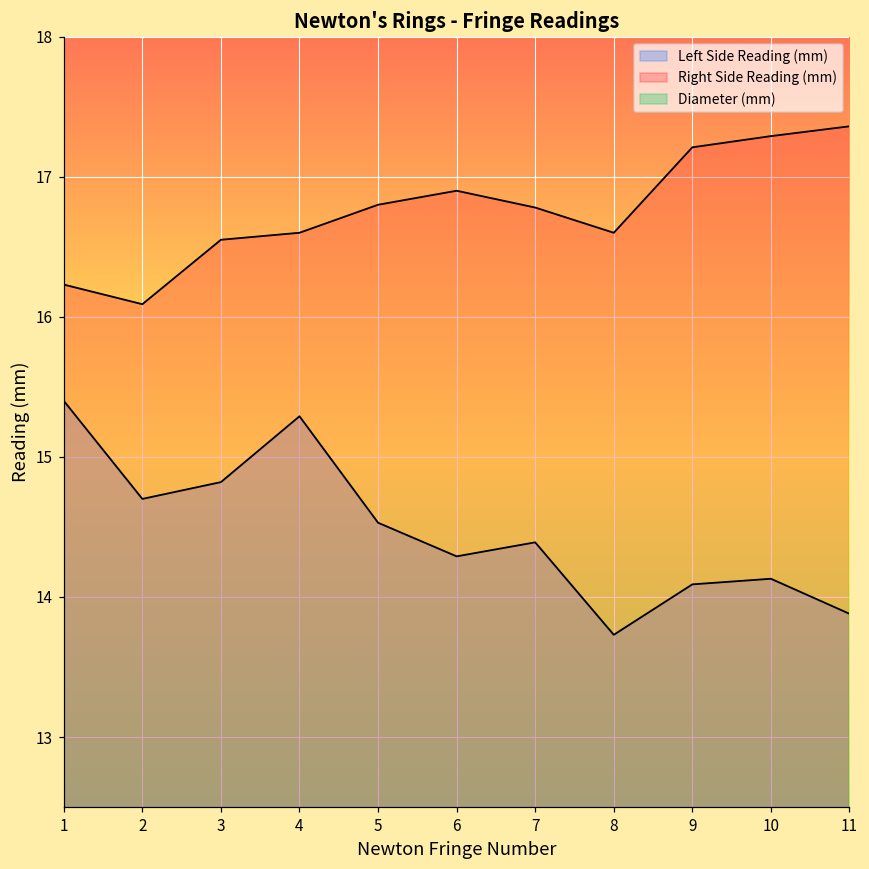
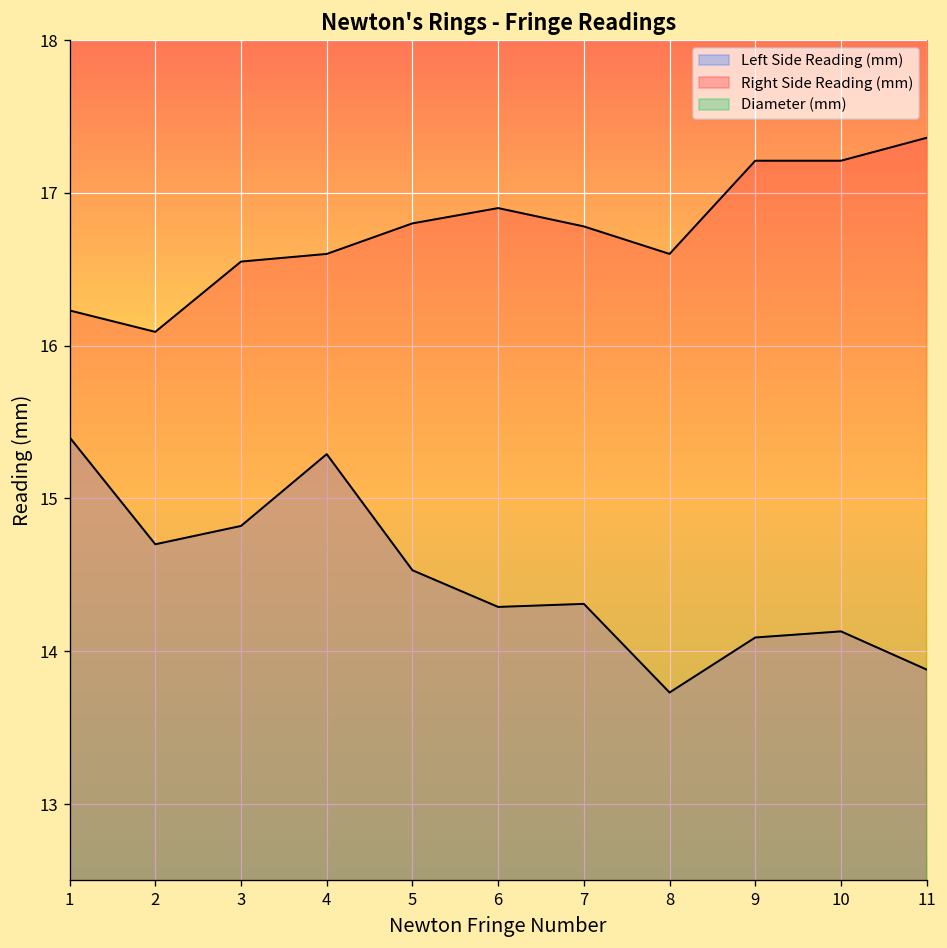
  {
    "Left Side Reading (mm)": {
      "1": 15.40,
      "2": 14.70,
      "3": 14.82,
      "4": 15.29,
      "5": 14.53,
      "6": 14.29,
-     "7": 14.39,
+     "7": 14.31,
      "8": 13.73,
      "9": 14.09,
      "10": 14.13,
      "11": 13.88
    },
    "Right Side Reading (mm)": {
      "1": 16.23,
      "2": 16.09,
      "3": 16.55,
      "4": 16.60,
      "5": 16.80,
      "6": 16.90,
      "7": 16.78,
      "8": 16.60,
      "9": 17.21,
-     "10": 17.29,
+     "10": 17.21,
      "11": 17.36
    }
  }
